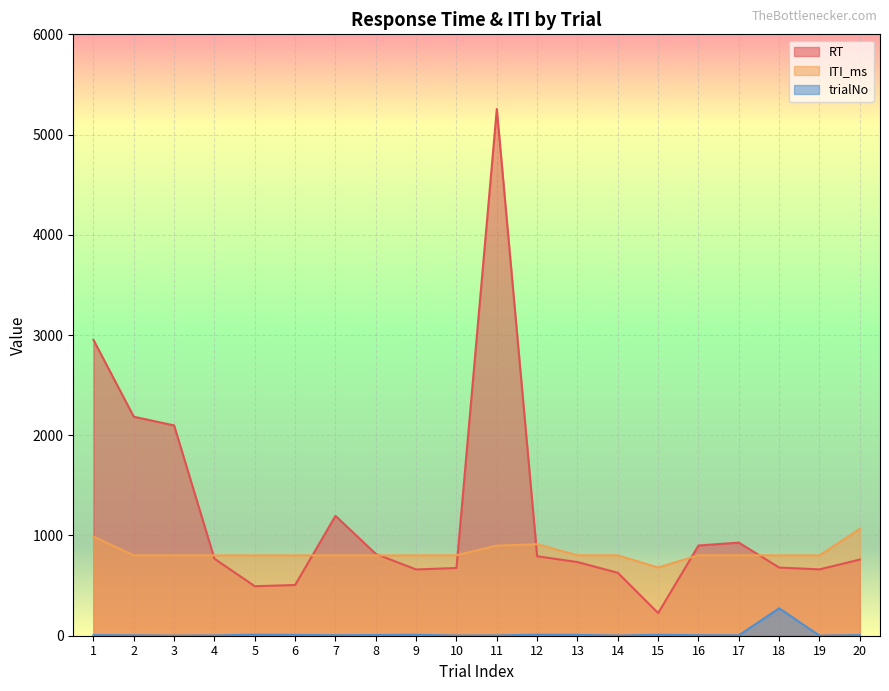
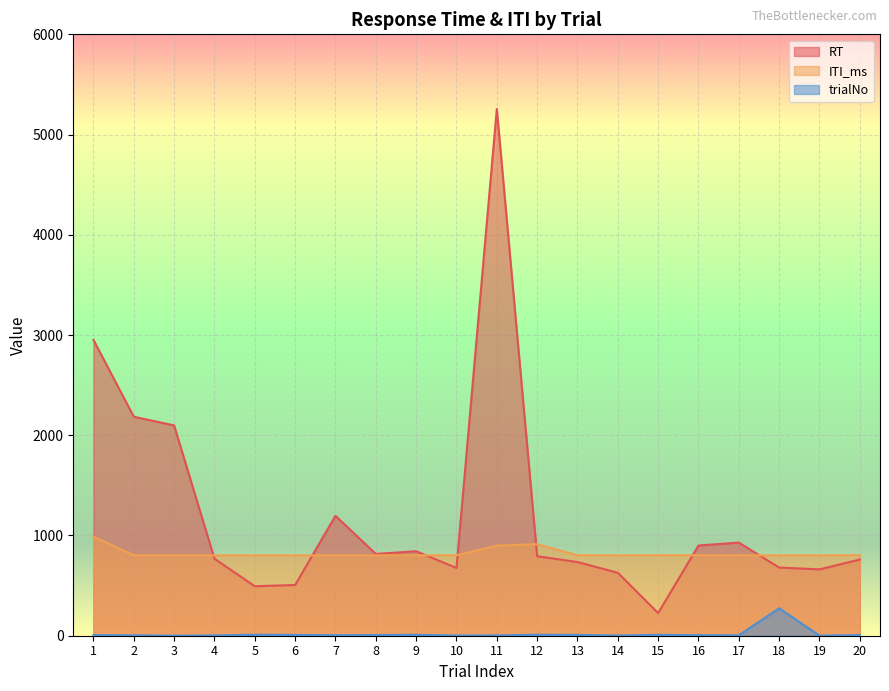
  {
    "RT": {
      "1": 2950,
      "2": 2190,
      "3": 2100,
      "4": 770,
      "5": 490,
      "6": 510,
      "7": 1200,
-     "9": 660,
+     "9": 840,
      "10": 680,
      "11": 5260,
      "12": 790,
      "13": 740,
      "14": 630,
      "15": 230,
      "16": 900,
      "17": 930,
      "18": 680,
      "19": 660,
      "20": 760
    },
    "ITI_ms": {
      "1": 990,
      "2": 800,
      "3": 800,
      "4": 800,
      "5": 800,
      "6": 800,
      "7": 800,
      "9": 800,
      "10": 800,
      "11": 900,
      "12": 910,
      "13": 800,
      "14": 800,
-     "15": 680,
+     "15": 800,
      "16": 800,
      "17": 800,
      "18": 800,
      "19": 800,
-     "20": 1070
+     "20": 800
    },
    "trialNo": {
      "1": 10,
      "2": 0,
      "3": 0,
      "4": 0,
      "5": 10,
      "6": 10,
      "7": 10,
      "8": 10,
      "9": 10,
      "10": 0,
      "11": 0,
      "12": 10,
      "13": 10,
      "14": 0,
      "15": 10,
      "16": 10,
      "17": 0,
      "18": 270,
      "19": 0,
      "20": 10
    }
  }
